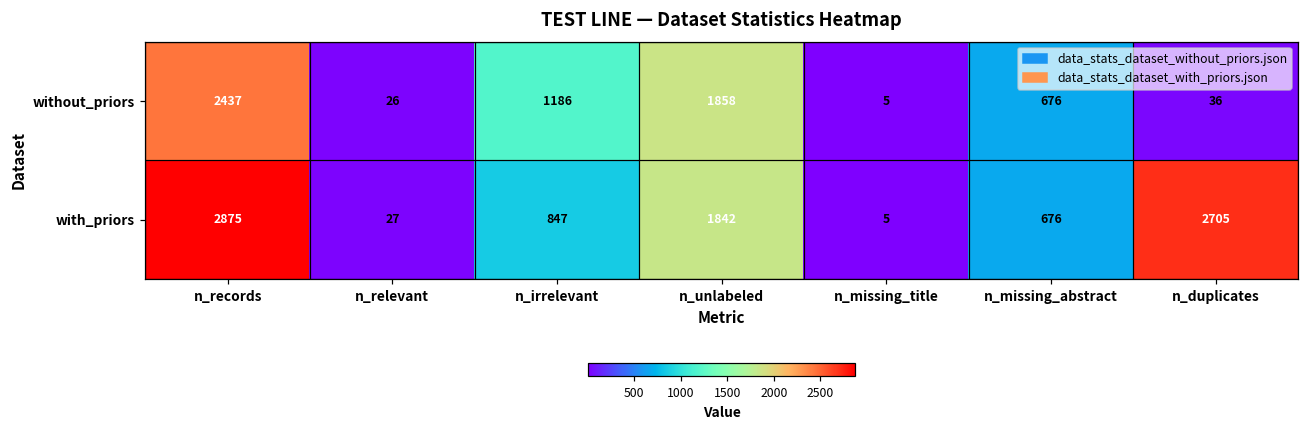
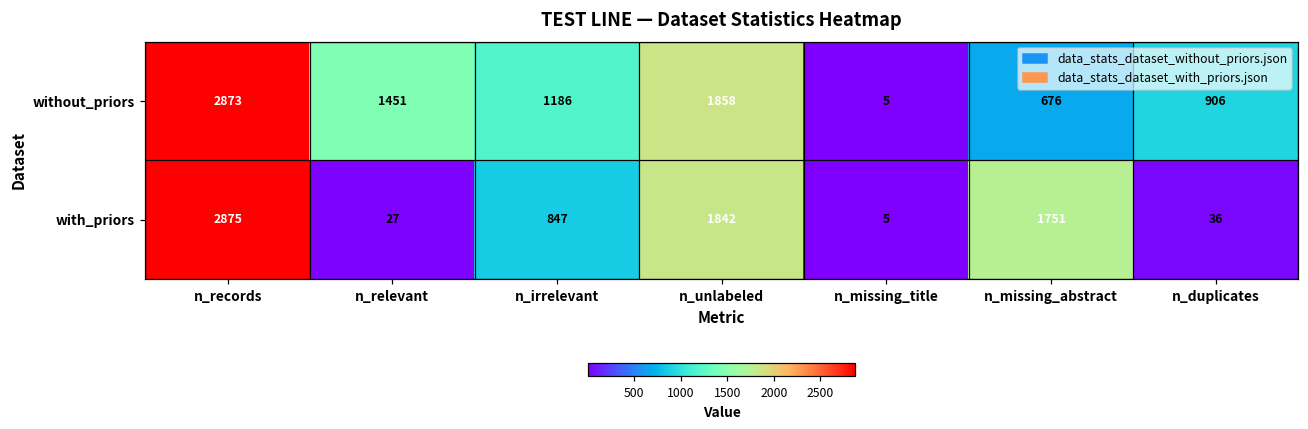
  {
    "without_priors": {
-     "n_records": 2437,
-     "n_relevant": 26,
+     "n_records": 2873,
+     "n_relevant": 1451,
      "n_irrelevant": 1186,
      "n_unlabeled": 1858,
      "n_missing_title": 5,
      "n_missing_abstract": 676,
-     "n_duplicates": 36
+     "n_duplicates": 906
    },
    "with_priors": {
      "n_records": 2875,
      "n_relevant": 27,
      "n_irrelevant": 847,
      "n_unlabeled": 1842,
      "n_missing_title": 5,
-     "n_missing_abstract": 676,
-     "n_duplicates": 2705
+     "n_missing_abstract": 1751,
+     "n_duplicates": 36
    }
  }
